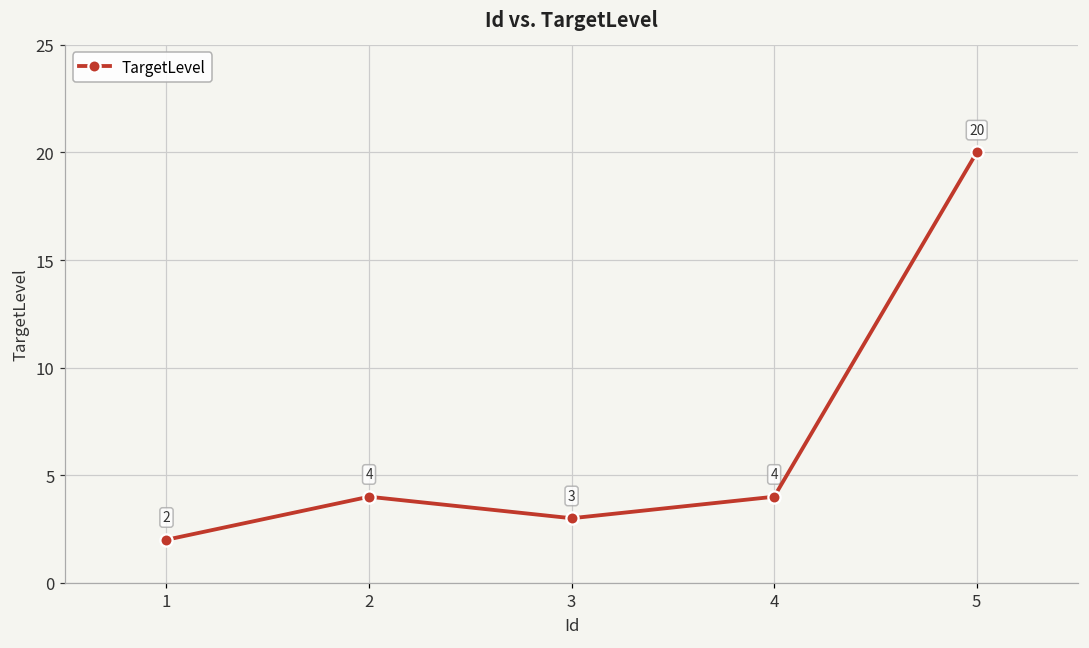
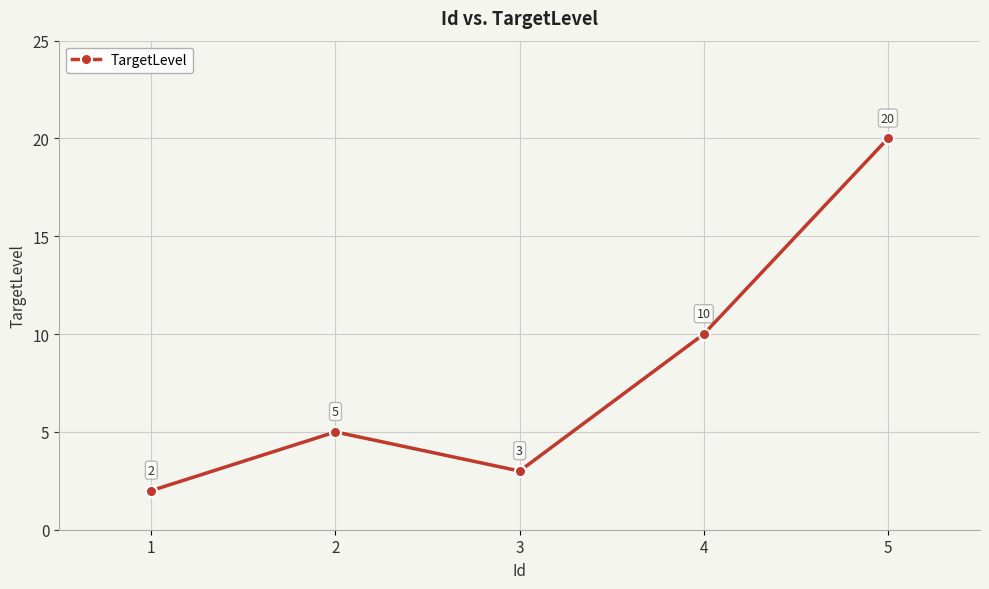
  {
-   "2": 4,
-   "4": 4
+   "2": 5,
+   "4": 10
  }
